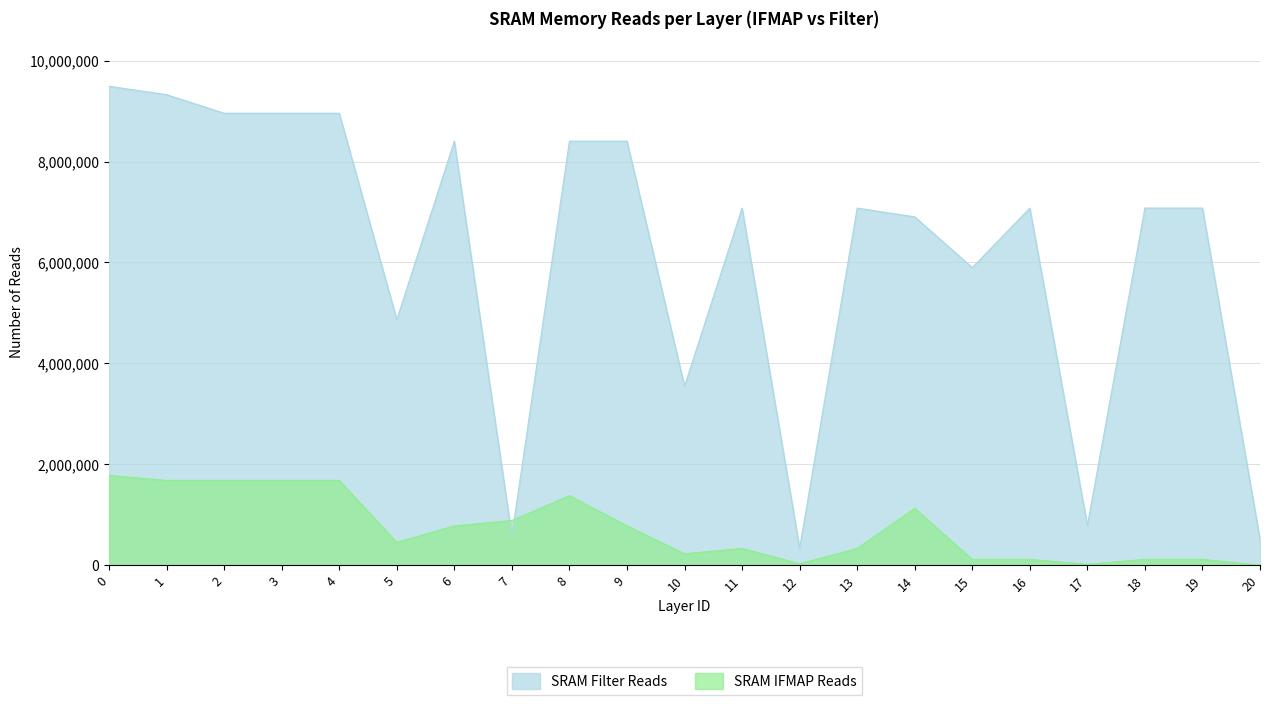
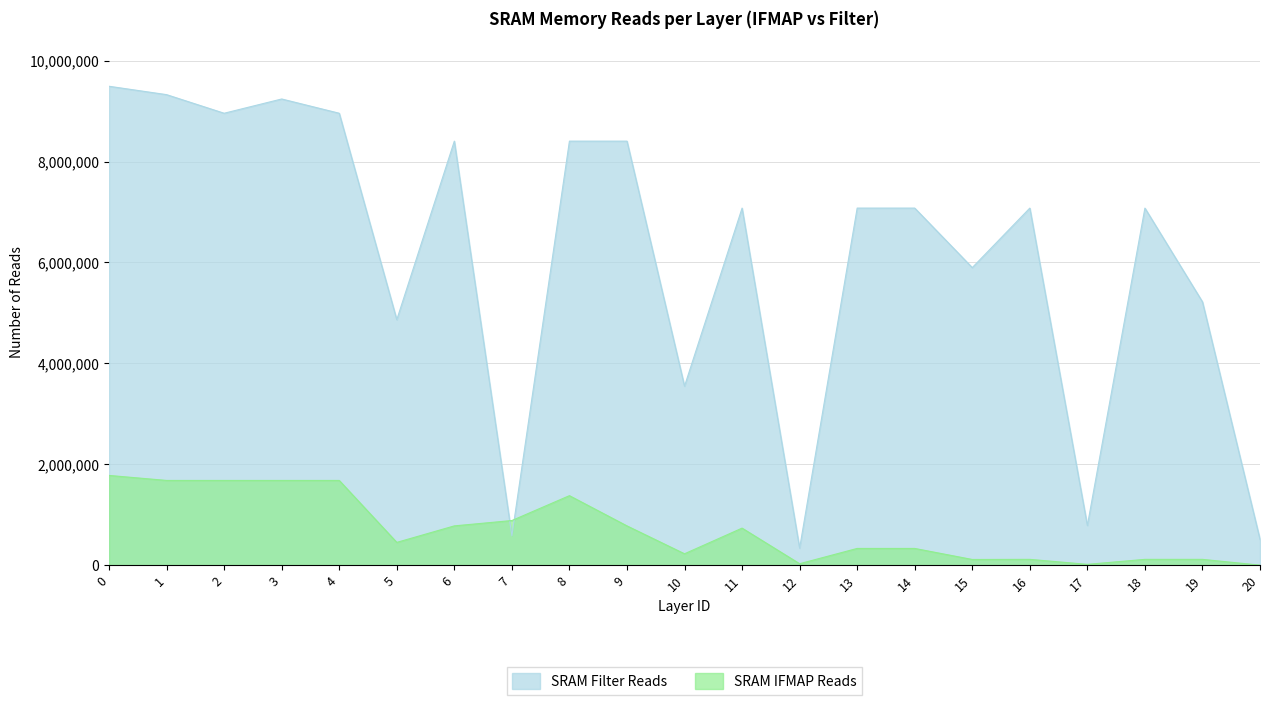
  {
    "SRAM Filter Reads": {
      "0": "9,500,000",
      "1": "9,300,000",
      "2": "9,000,000",
-     "3": "9,000,000",
+     "3": "9,200,000",
      "4": "9,000,000",
      "5": "4,900,000",
      "6": "8,400,000",
      "7": "600,000",
      "8": "8,400,000",
      "9": "8,400,000",
      "10": "3,500,000",
      "11": "7,100,000",
      "12": "300,000",
      "13": "7,100,000",
-     "14": "6,900,000",
+     "14": "7,100,000",
      "15": "5,900,000",
      "16": "7,100,000",
      "17": "800,000",
      "18": "7,100,000",
-     "19": "7,100,000",
+     "19": "5,200,000",
      "20": "500,000"
    },
    "SRAM IFMAP Reads": {
      "0": "1,800,000",
      "1": "1,700,000",
      "2": "1,700,000",
      "3": "1,700,000",
      "4": "1,700,000",
      "5": "500,000",
      "6": "800,000",
      "7": "900,000",
      "8": "1,400,000",
      "9": "800,000",
      "10": "200,000",
-     "11": "300,000",
+     "11": "700,000",
      "12": "0",
      "13": "300,000",
-     "14": "1,100,000",
+     "14": "300,000",
      "15": "100,000",
      "16": "100,000",
      "17": "0",
      "18": "100,000",
      "19": "100,000",
      "20": "0"
    }
  }
